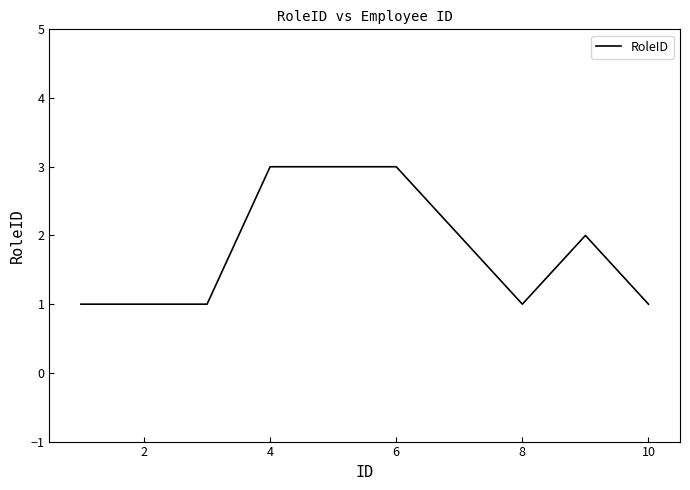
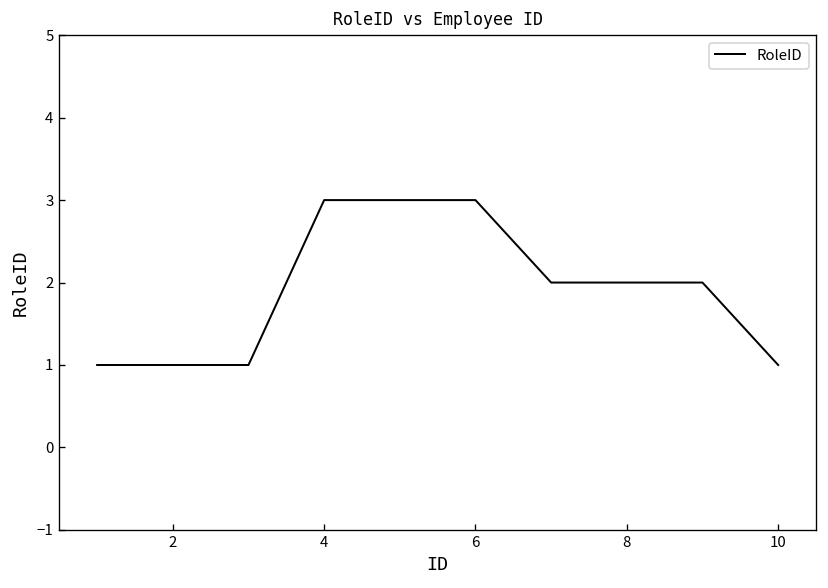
  {
    "2": 1,
    "4": 3,
    "6": 3,
-   "8": 1,
+   "8": 2,
    "10": 1
  }
